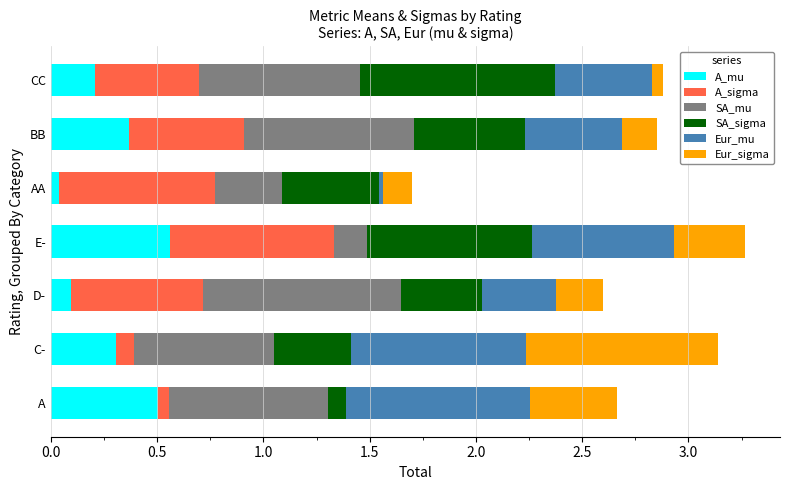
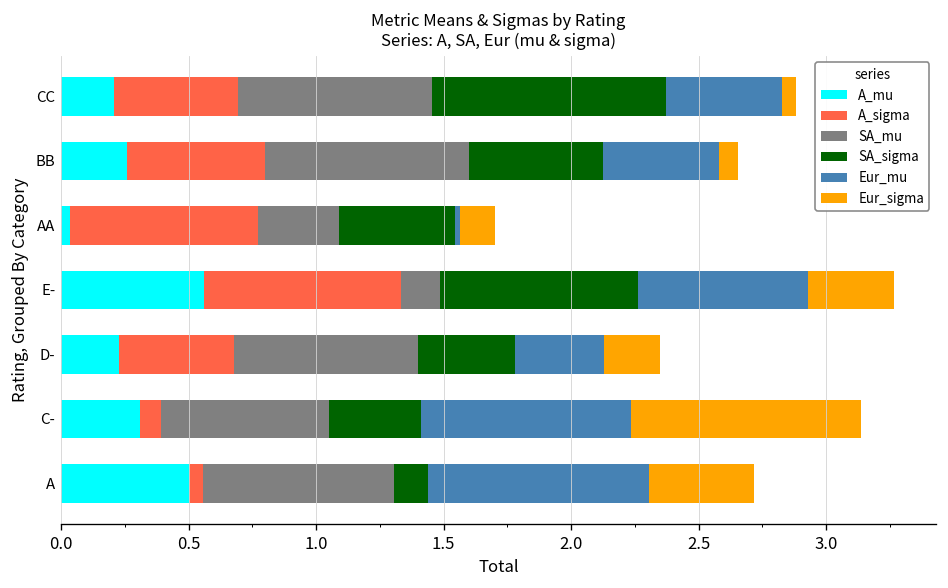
  {
    "A_mu": {
      "CC": 0.21,
-     "BB": 0.37,
+     "BB": 0.26,
      "AA": 0.04,
      "E-": 0.56,
-     "D-": 0.09,
+     "D-": 0.23,
      "C-": 0.31,
      "A": 0.50
    },
    "A_sigma": {
      "CC": 0.49,
      "BB": 0.54,
      "AA": 0.74,
      "E-": 0.77,
-     "D-": 0.62,
+     "D-": 0.45,
      "C-": 0.08,
      "A": 0.05
    },
    "SA_mu": {
      "CC": 0.76,
      "BB": 0.80,
      "AA": 0.32,
      "E-": 0.15,
-     "D-": 0.93,
+     "D-": 0.72,
      "C-": 0.66,
      "A": 0.75
    },
    "SA_sigma": {
      "CC": 0.92,
      "BB": 0.53,
      "AA": 0.46,
      "E-": 0.78,
      "D-": 0.38,
      "C-": 0.36,
-     "A": 0.08
+     "A": 0.14
    },
    "Eur_mu": {
      "CC": 0.46,
      "BB": 0.46,
      "AA": 0.02,
      "E-": 0.67,
      "D-": 0.35,
      "C-": 0.83,
      "A": 0.87
    },
    "Eur_sigma": {
      "CC": 0.06,
-     "BB": 0.16,
+     "BB": 0.07,
      "AA": 0.14,
      "E-": 0.34,
      "D-": 0.22,
      "C-": 0.90,
      "A": 0.41
    }
  }
